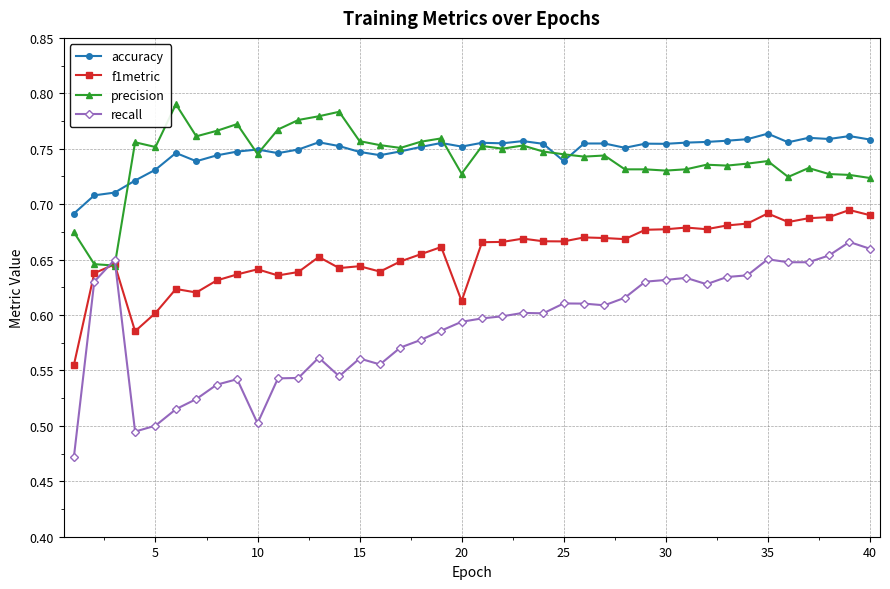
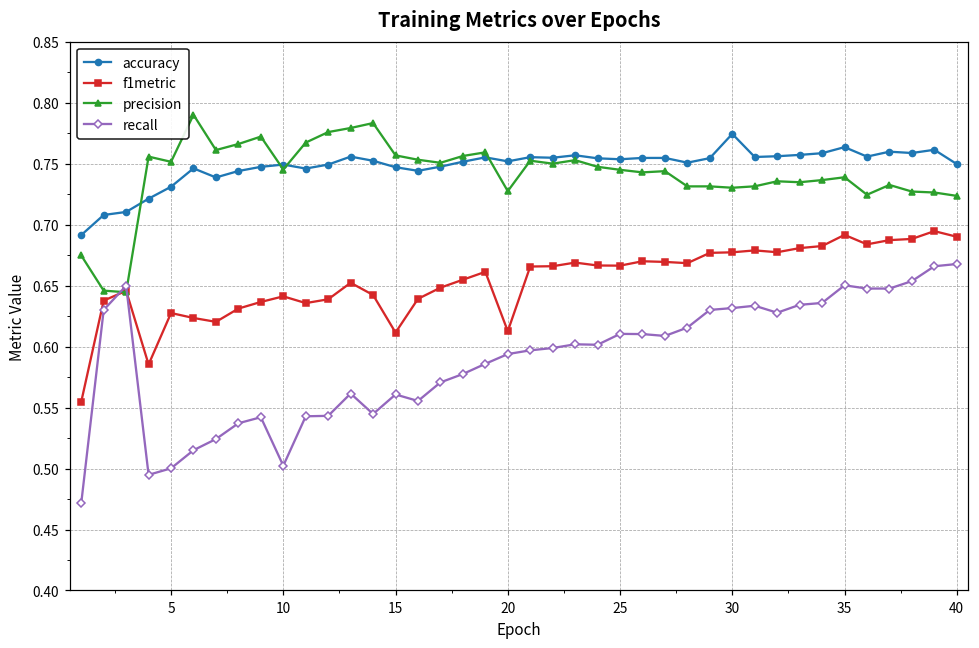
  {
    "accuracy": {
      "5": 0.731,
      "10": 0.749,
      "15": 0.747,
      "20": 0.752,
-     "25": 0.739,
-     "30": 0.754,
+     "25": 0.754,
+     "30": 0.774,
      "35": 0.764,
-     "40": 0.758
+     "40": 0.750
    },
    "f1metric": {
-     "5": 0.602,
+     "5": 0.628,
      "10": 0.641,
-     "15": 0.644,
+     "15": 0.612,
      "20": 0.613,
      "25": 0.666,
      "30": 0.677,
      "35": 0.692,
      "40": 0.690
    },
    "precision": {
      "5": 0.752,
      "10": 0.745,
      "15": 0.757,
      "20": 0.727,
      "25": 0.745,
      "30": 0.730,
      "35": 0.739,
      "40": 0.724
    },
    "recall": {
      "5": 0.500,
      "10": 0.502,
      "15": 0.561,
      "20": 0.594,
      "25": 0.610,
      "30": 0.632,
      "35": 0.650,
-     "40": 0.660
+     "40": 0.668
    }
  }
